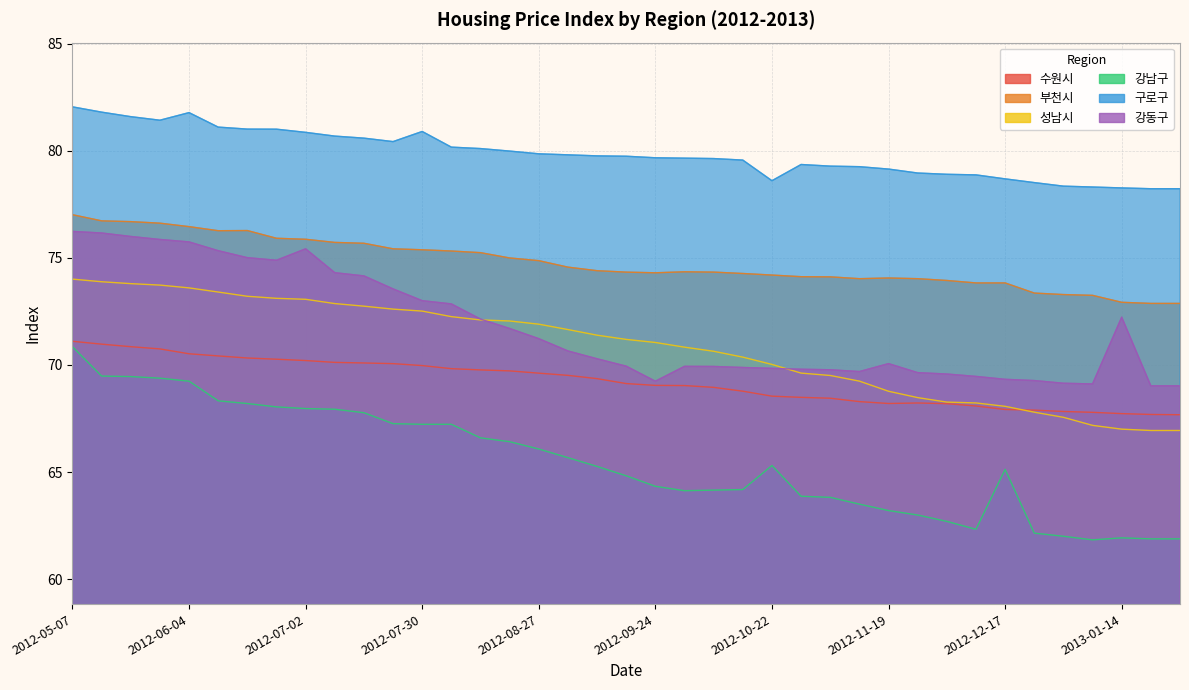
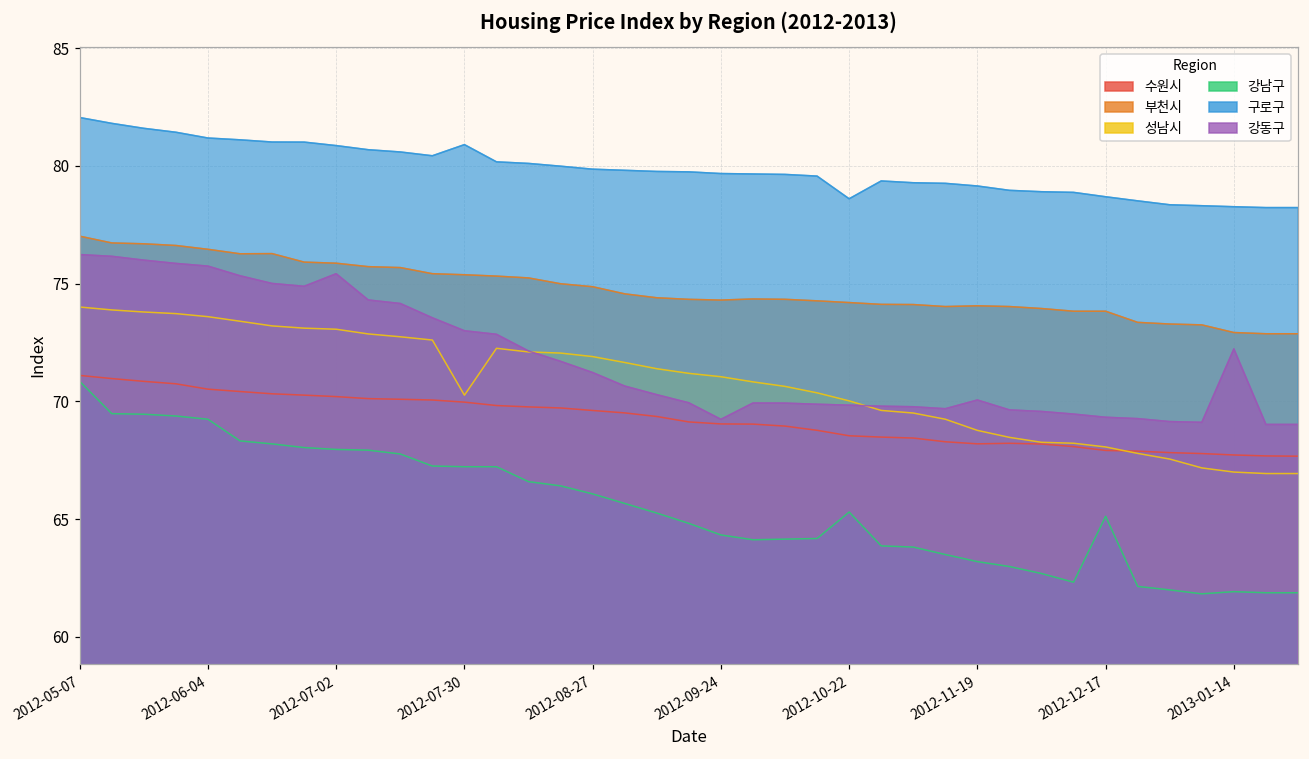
  {
    "성남시": {
      "2012-05-07": 74.0,
      "2012-06-04": 73.6,
      "2012-07-02": 73.1,
-     "2012-07-30": 72.5,
+     "2012-07-30": 70.3,
      "2012-08-27": 71.9,
      "2012-09-24": 71.0,
      "2012-10-22": 70.0,
      "2012-11-19": 68.8,
      "2012-12-17": 68.1,
      "2013-01-14": 67.0
    },
    "강남구": {
      "2012-05-07": 70.9,
      "2012-06-04": 69.2,
      "2012-07-02": 68.0,
      "2012-07-30": 67.2,
      "2012-08-27": 66.1,
      "2012-09-24": 64.3,
      "2012-10-22": 65.3,
      "2012-11-19": 63.2,
      "2012-12-17": 65.1,
      "2013-01-14": 61.9
    },
    "구로구": {
      "2012-05-07": 82.1,
-     "2012-06-04": 81.8,
+     "2012-06-04": 81.2,
      "2012-07-02": 80.9,
      "2012-07-30": 80.9,
      "2012-08-27": 79.9,
      "2012-09-24": 79.7,
      "2012-10-22": 78.6,
      "2012-11-19": 79.1,
      "2012-12-17": 78.7,
      "2013-01-14": 78.3
    },
    "강동구": {
      "2012-05-07": 76.2,
      "2012-06-04": 75.7,
      "2012-07-02": 75.4,
      "2012-07-30": 73.0,
      "2012-08-27": 71.2,
      "2012-09-24": 69.2,
      "2012-10-22": 69.8,
      "2012-11-19": 70.1,
      "2012-12-17": 69.3,
      "2013-01-14": 72.2
    }
  }
